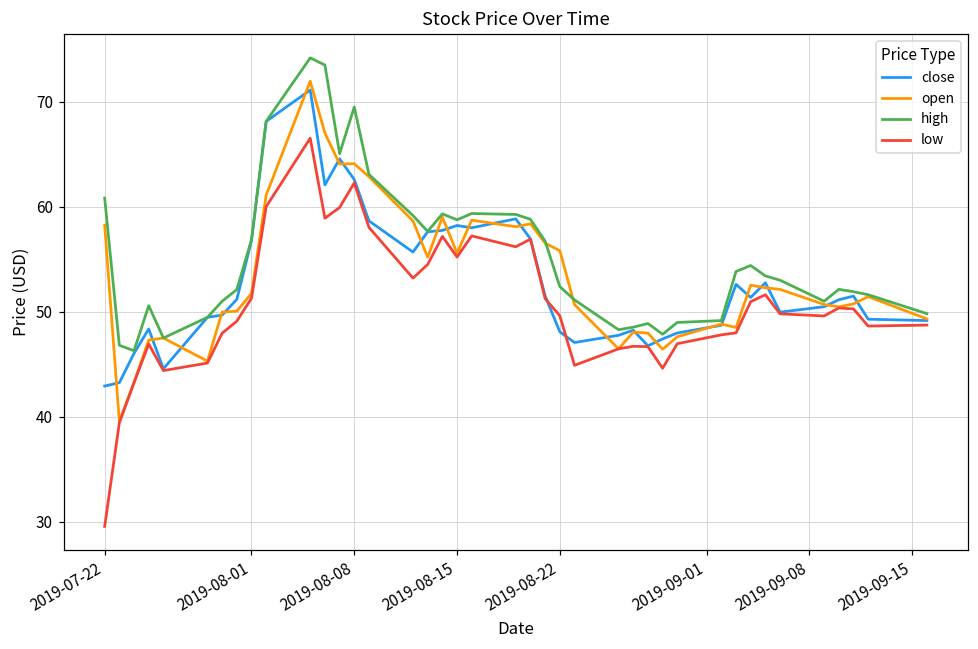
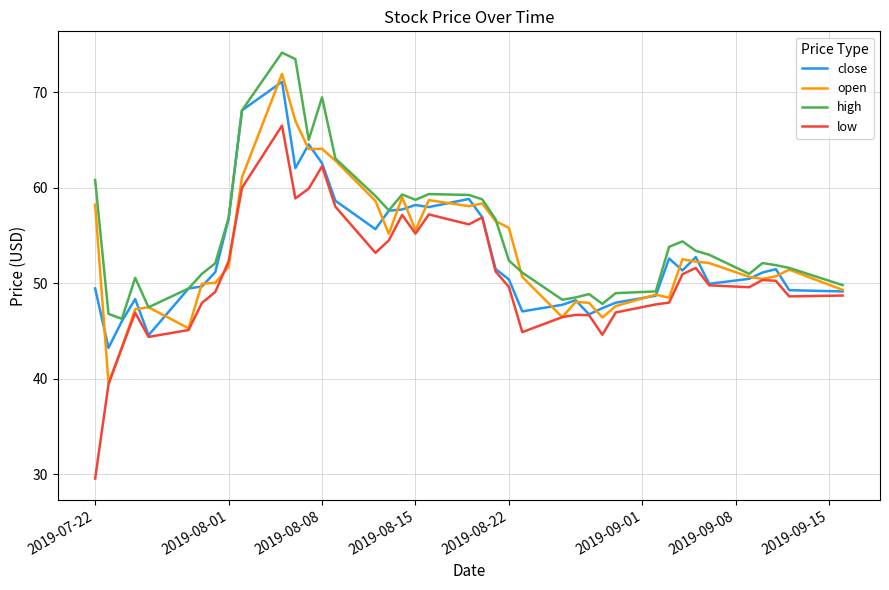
  {
    "close": {
-     "2019-07-22": 43,
+     "2019-07-22": 49,
      "2019-08-08": 63,
      "2019-08-15": 58,
-     "2019-08-22": 48
+     "2019-08-22": 50
    },
    "open": {
      "2019-07-22": 58,
      "2019-08-01": 52,
      "2019-08-08": 64,
      "2019-08-15": 56,
      "2019-08-22": 56
    },
    "high": {
      "2019-07-22": 61,
      "2019-08-08": 69,
      "2019-08-15": 59,
      "2019-08-22": 52
    },
    "low": {
      "2019-07-22": 30,
-     "2019-08-01": 51,
+     "2019-08-01": 52,
      "2019-08-08": 62,
      "2019-08-15": 55,
      "2019-08-22": 50
    }
  }
